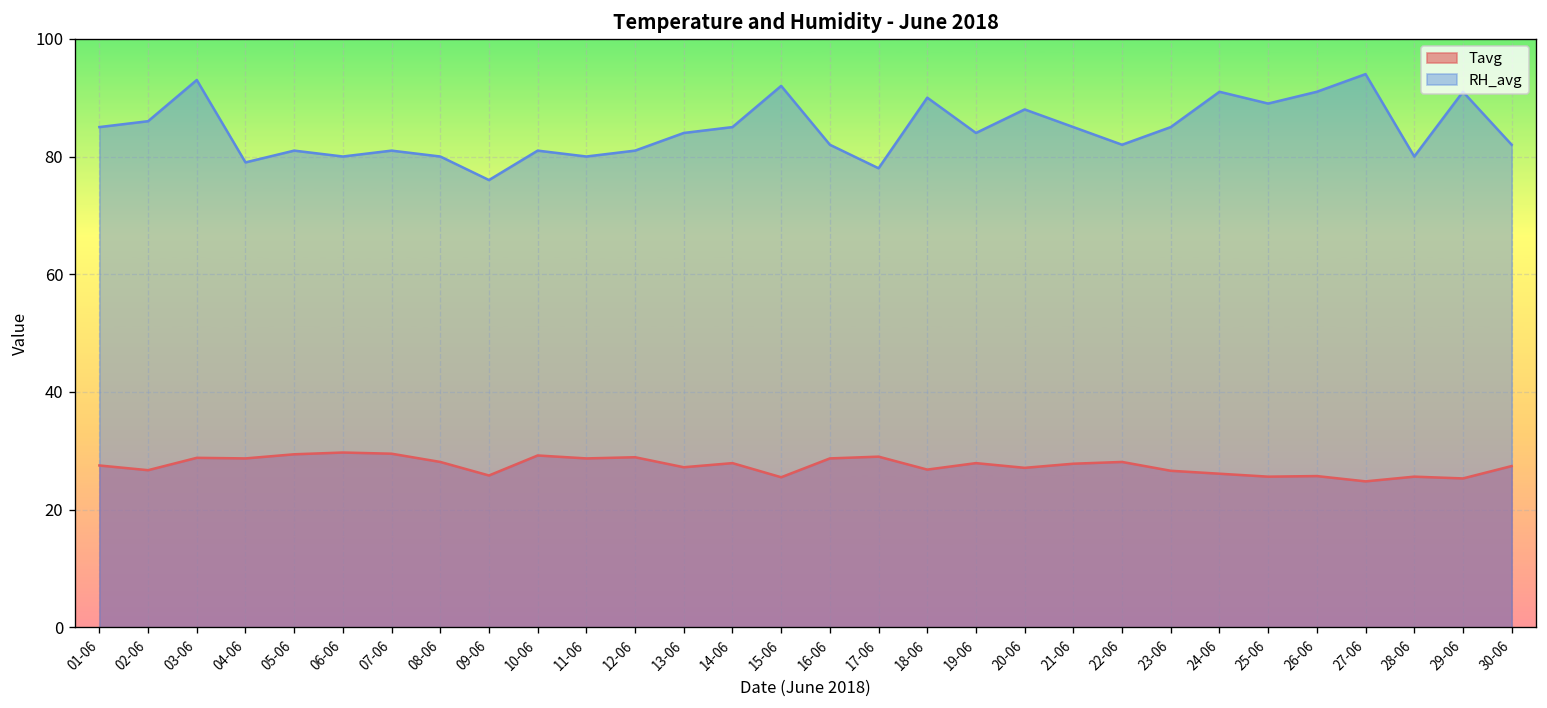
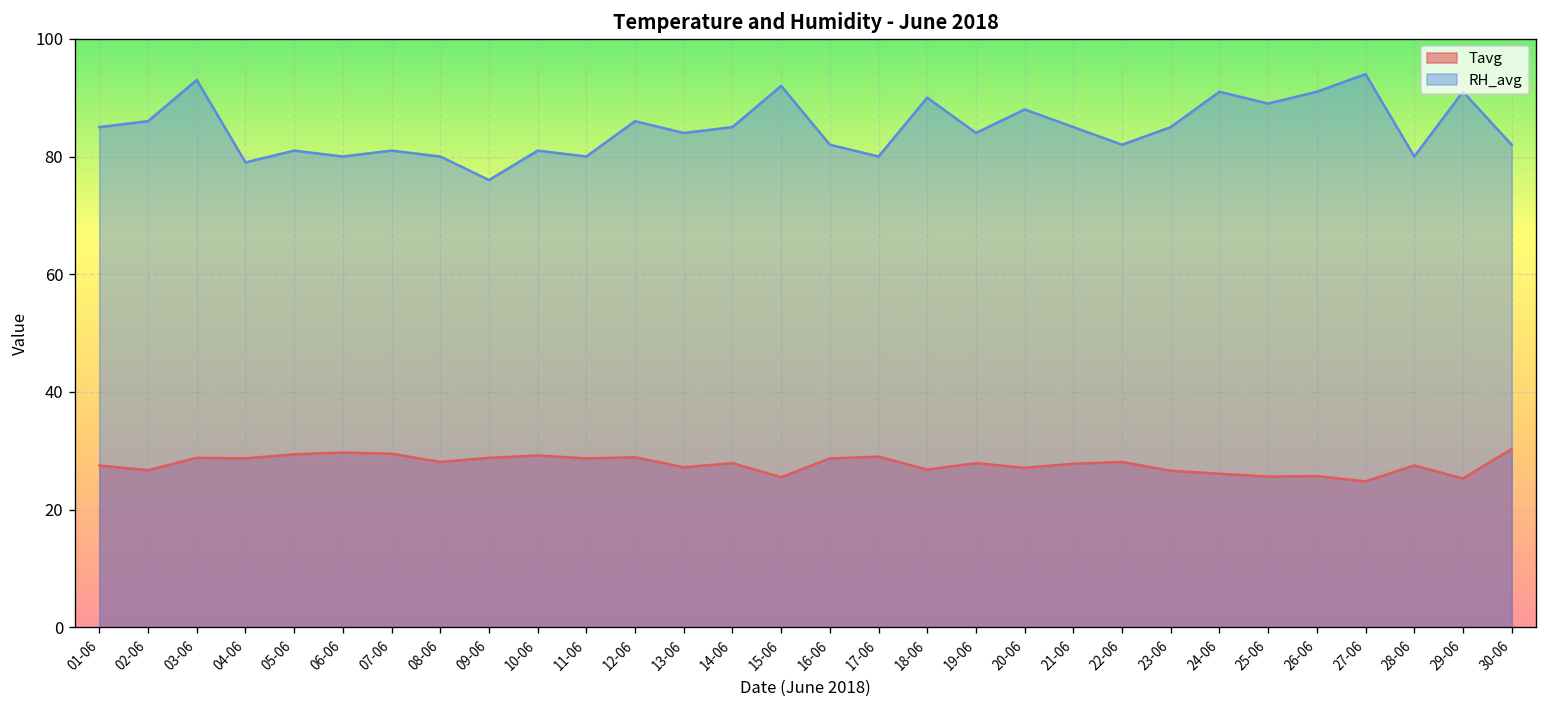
  {
    "Tavg": {
      "01-06": 28,
      "02-06": 27,
      "03-06": 29,
      "04-06": 29,
      "05-06": 29,
      "06-06": 30,
      "07-06": 30,
      "08-06": 28,
-     "09-06": 26,
+     "09-06": 29,
      "10-06": 29,
      "11-06": 29,
      "12-06": 29,
      "13-06": 27,
      "14-06": 28,
      "15-06": 26,
      "16-06": 29,
      "17-06": 29,
      "18-06": 27,
      "19-06": 28,
      "20-06": 27,
      "21-06": 28,
      "22-06": 28,
      "23-06": 27,
      "24-06": 26,
      "25-06": 26,
      "26-06": 26,
      "27-06": 25,
-     "28-06": 26,
+     "28-06": 28,
      "29-06": 25,
-     "30-06": 27
+     "30-06": 30
    },
    "RH_avg": {
      "01-06": 85,
      "02-06": 86,
      "03-06": 93,
      "04-06": 79,
      "05-06": 81,
      "06-06": 80,
      "07-06": 81,
      "08-06": 80,
      "09-06": 76,
      "10-06": 81,
      "11-06": 80,
-     "12-06": 81,
+     "12-06": 86,
      "13-06": 84,
      "14-06": 85,
      "15-06": 92,
      "16-06": 82,
-     "17-06": 78,
+     "17-06": 80,
      "18-06": 90,
      "19-06": 84,
      "20-06": 88,
      "21-06": 85,
      "22-06": 82,
      "23-06": 85,
      "24-06": 91,
      "25-06": 89,
      "26-06": 91,
      "27-06": 94,
      "28-06": 80,
      "30-06": 82
    }
  }
